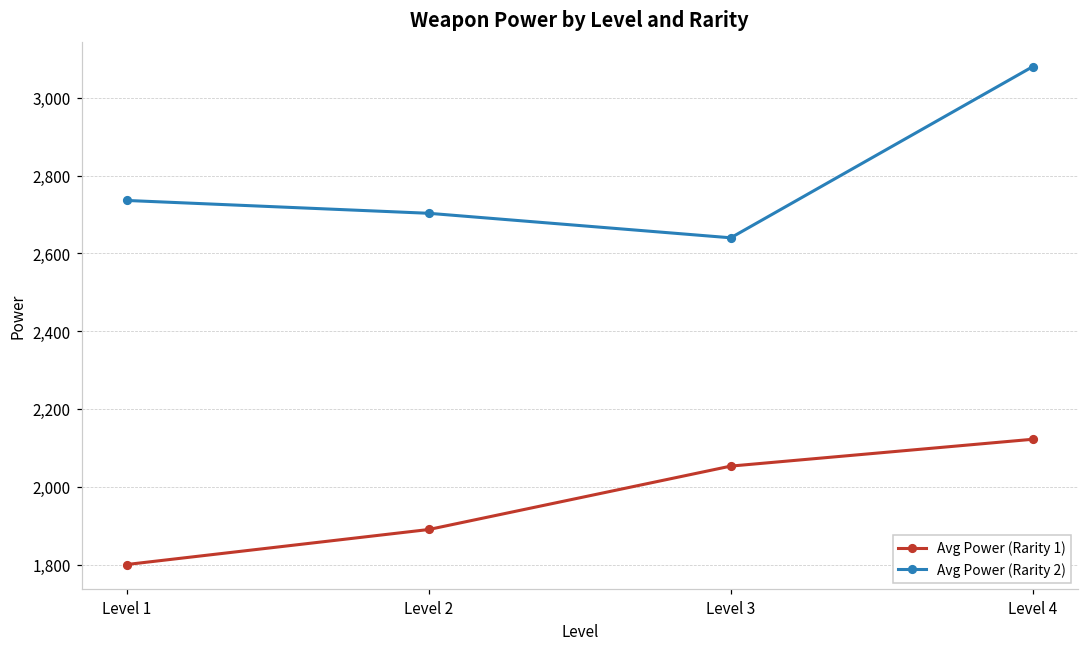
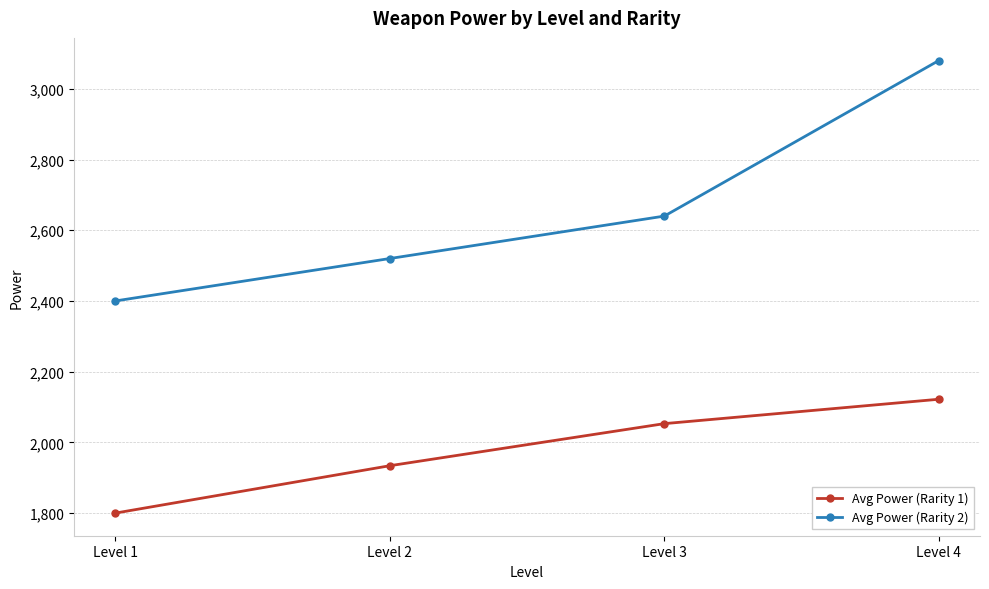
  {
    "Avg Power (Rarity 1)": {
      "Level 1": "1,800",
-     "Level 2": "1,890",
+     "Level 2": "1,930",
      "Level 3": "2,050",
      "Level 4": "2,120"
    },
    "Avg Power (Rarity 2)": {
-     "Level 1": "2,740",
-     "Level 2": "2,700",
+     "Level 1": "2,400",
+     "Level 2": "2,520",
      "Level 3": "2,640",
      "Level 4": "3,080"
    }
  }
